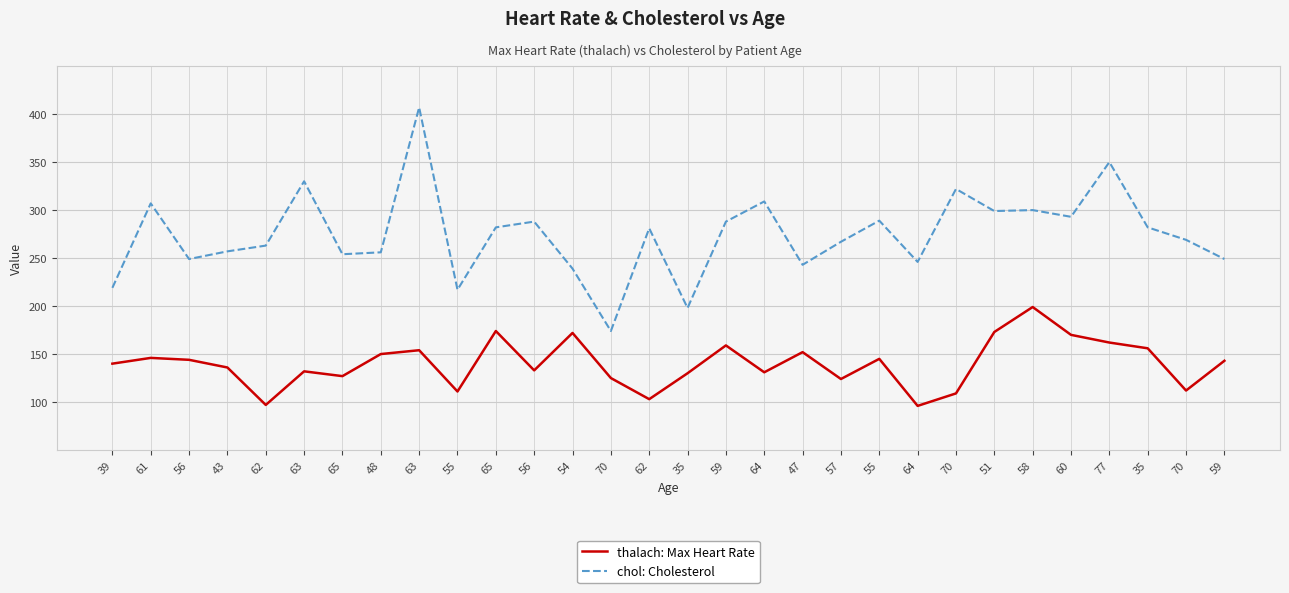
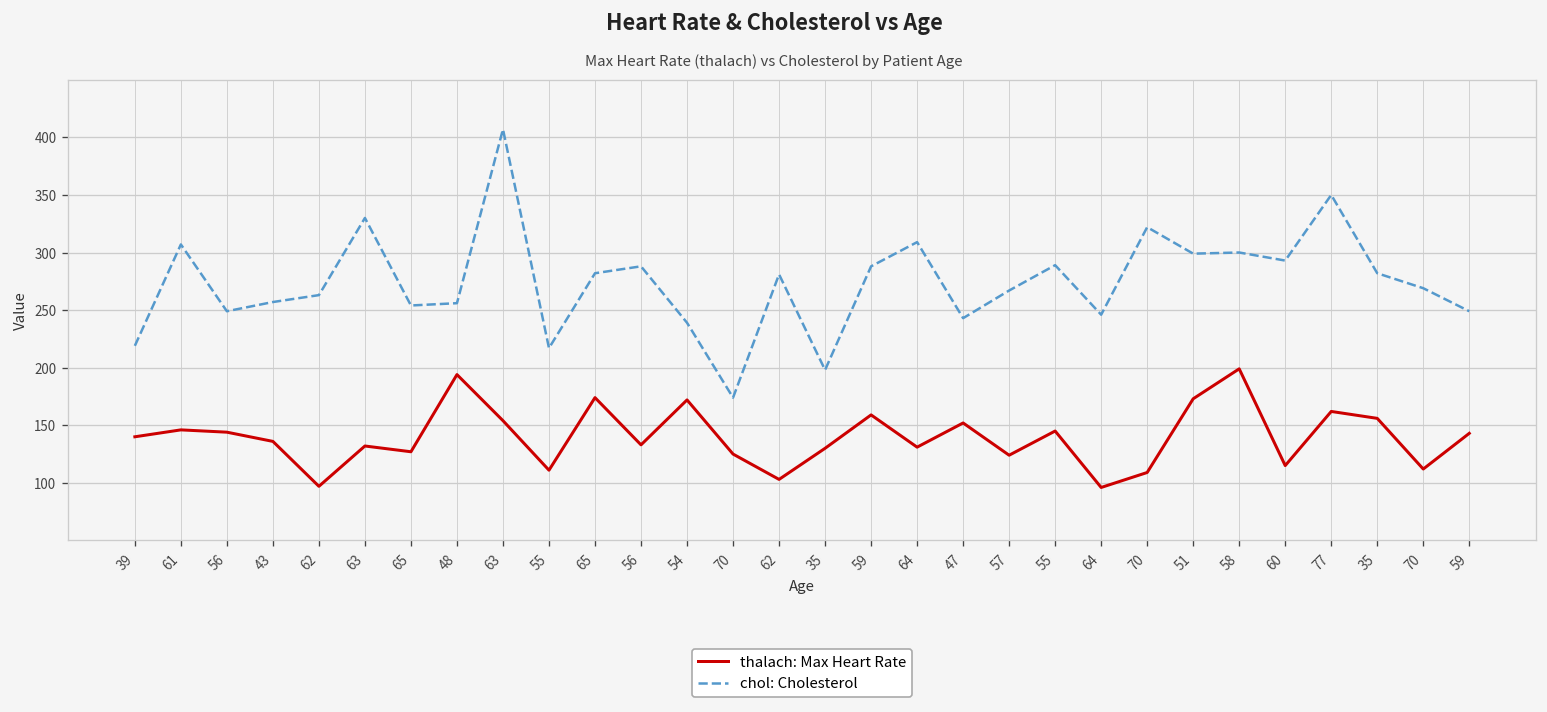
  {
    "thalach: Max Heart Rate": {
      "39": 140,
      "61": 150,
      "43": 140,
-     "48": 150,
+     "48": 190,
      "54": 170,
      "47": 150,
      "57": 120,
      "51": 170,
      "58": 200,
-     "60": 170,
+     "60": 120,
      "77": 160
    },
    "chol: Cholesterol": {
      "39": 220,
      "61": 310,
      "43": 260,
      "48": 260,
      "54": 240,
      "47": 240,
      "57": 270,
      "51": 300,
      "58": 300,
      "60": 290,
      "77": 350
    }
  }
